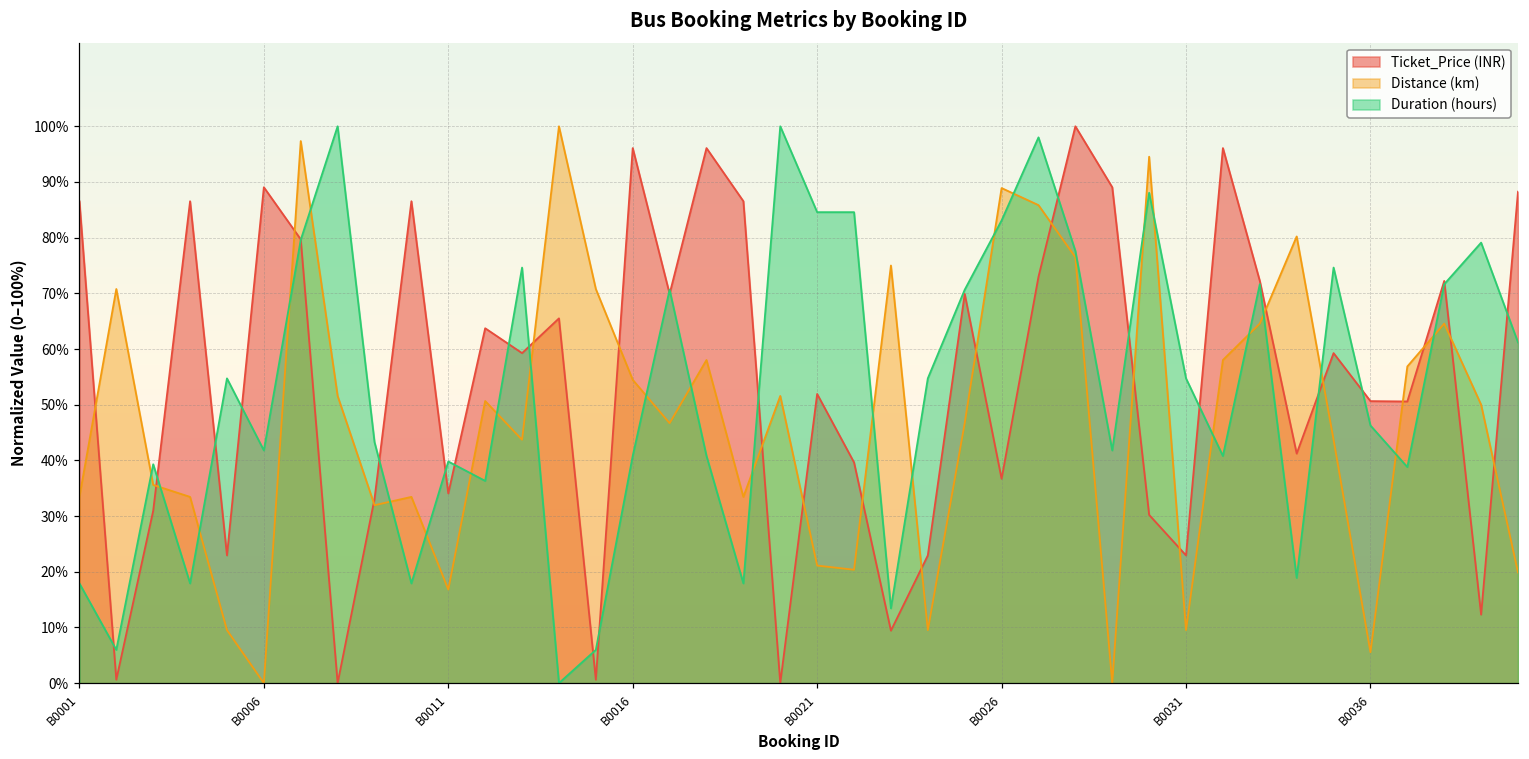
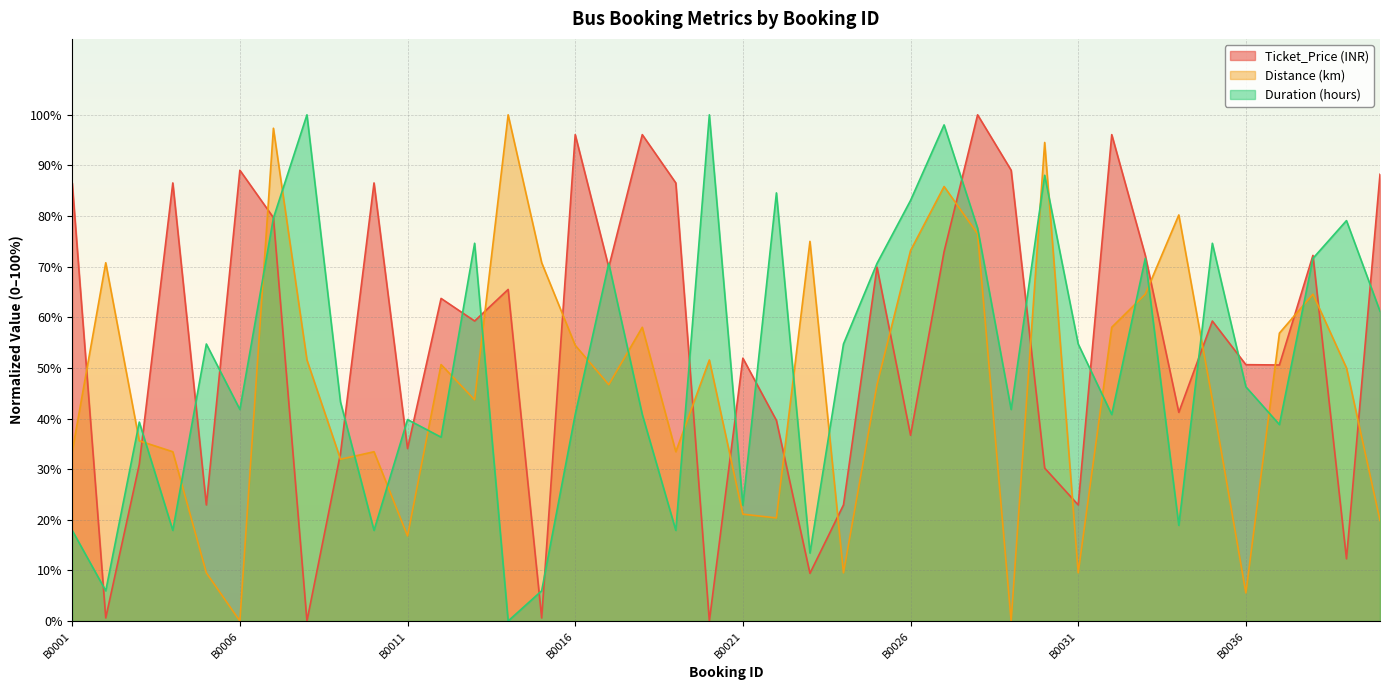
  {
    "Ticket_Price (INR)": {
      "B0001": "87%",
      "B0006": "89%",
      "B0011": "34%",
      "B0016": "96%",
      "B0021": "52%",
      "B0026": "37%",
      "B0031": "23%",
      "B0036": "51%"
    },
    "Distance (km)": {
      "B0001": "33%",
      "B0006": "0%",
      "B0011": "17%",
      "B0016": "54%",
      "B0021": "21%",
-     "B0026": "89%",
+     "B0026": "73%",
      "B0031": "10%",
      "B0036": "6%"
    },
    "Duration (hours)": {
      "B0001": "18%",
      "B0006": "42%",
      "B0011": "40%",
      "B0016": "41%",
-     "B0021": "85%",
+     "B0021": "23%",
      "B0026": "83%",
      "B0031": "55%",
      "B0036": "46%"
    }
  }
